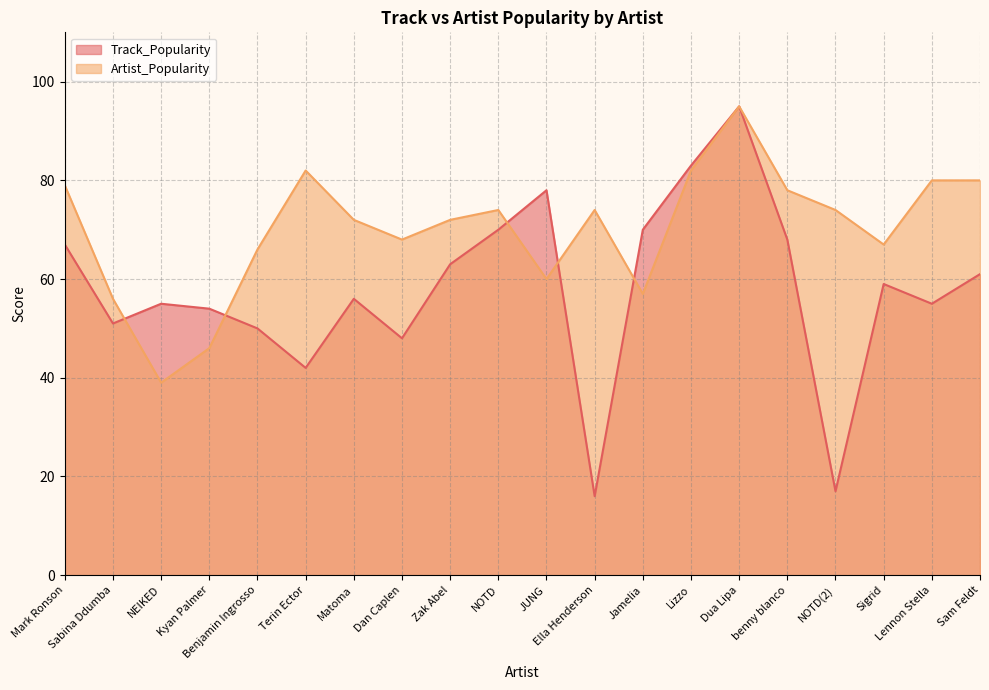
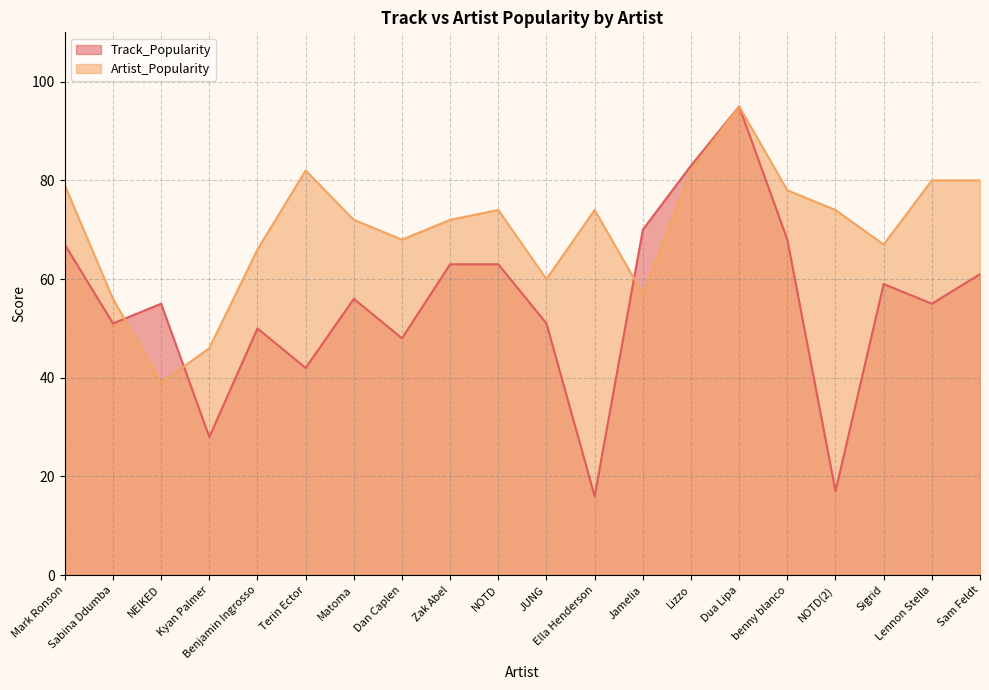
  {
    "Track_Popularity": {
      "Mark Ronson": 67,
      "Sabina Ddumba": 51,
      "NEIKED": 55,
-     "Kyan Palmer": 54,
+     "Kyan Palmer": 28,
      "Benjamin Ingrosso": 50,
      "Terin Ector": 42,
      "Matoma": 56,
      "Dan Caplen": 48,
      "Zak Abel": 63,
-     "NOTD": 70,
-     "JUNG": 78,
+     "NOTD": 63,
+     "JUNG": 51,
      "Ella Henderson": 16,
      "Jamelia": 70,
      "Lizzo": 83,
      "benny blanco": 68,
      "NOTD(2)": 17,
      "Sigrid": 59,
      "Lennon Stella": 55,
      "Sam Feldt": 61
    },
    "Artist_Popularity": {
      "Mark Ronson": 79,
      "Sabina Ddumba": 56,
      "NEIKED": 39,
      "Kyan Palmer": 46,
      "Benjamin Ingrosso": 66,
      "Terin Ector": 82,
      "Matoma": 72,
      "Dan Caplen": 68,
      "Zak Abel": 72,
      "NOTD": 74,
      "JUNG": 60,
      "Ella Henderson": 74,
      "Jamelia": 57,
      "Lizzo": 82,
      "benny blanco": 78,
      "NOTD(2)": 74,
      "Sigrid": 67,
      "Lennon Stella": 80,
      "Sam Feldt": 80
    }
  }
